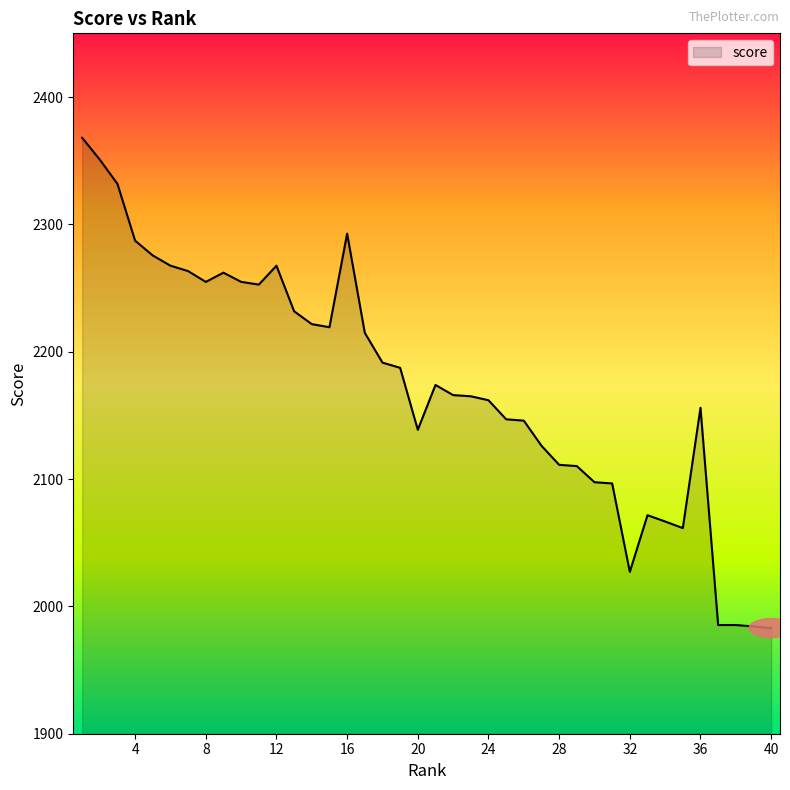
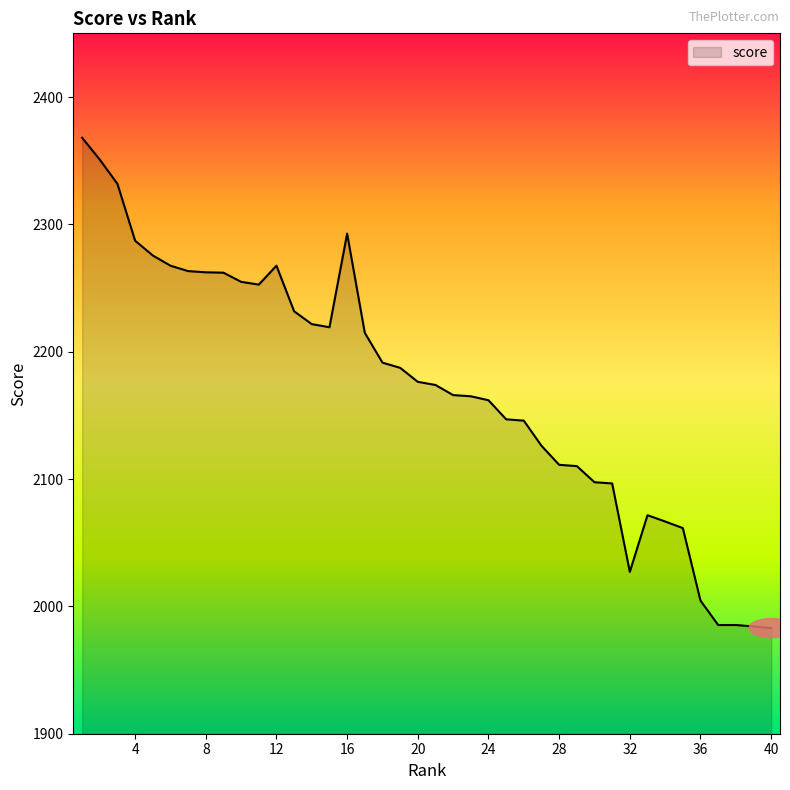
  {
    "4": 2287,
-   "8": 2255,
+   "8": 2262,
    "12": 2268,
    "16": 2293,
-   "20": 2139,
+   "20": 2176,
    "24": 2162,
    "28": 2111,
    "32": 2027,
-   "36": 2156
+   "36": 2005
  }
